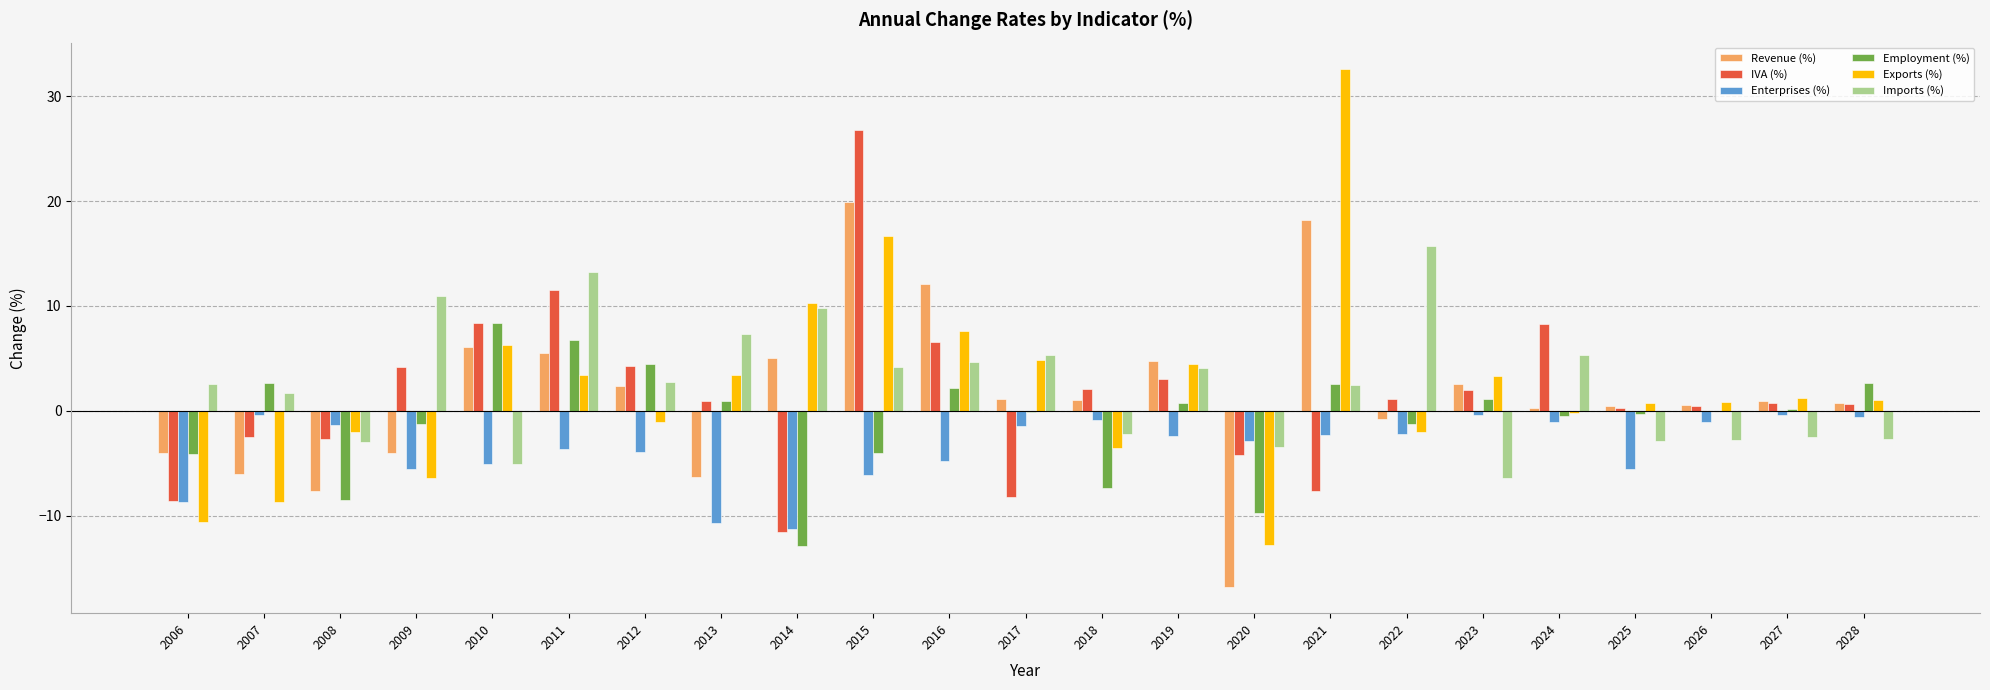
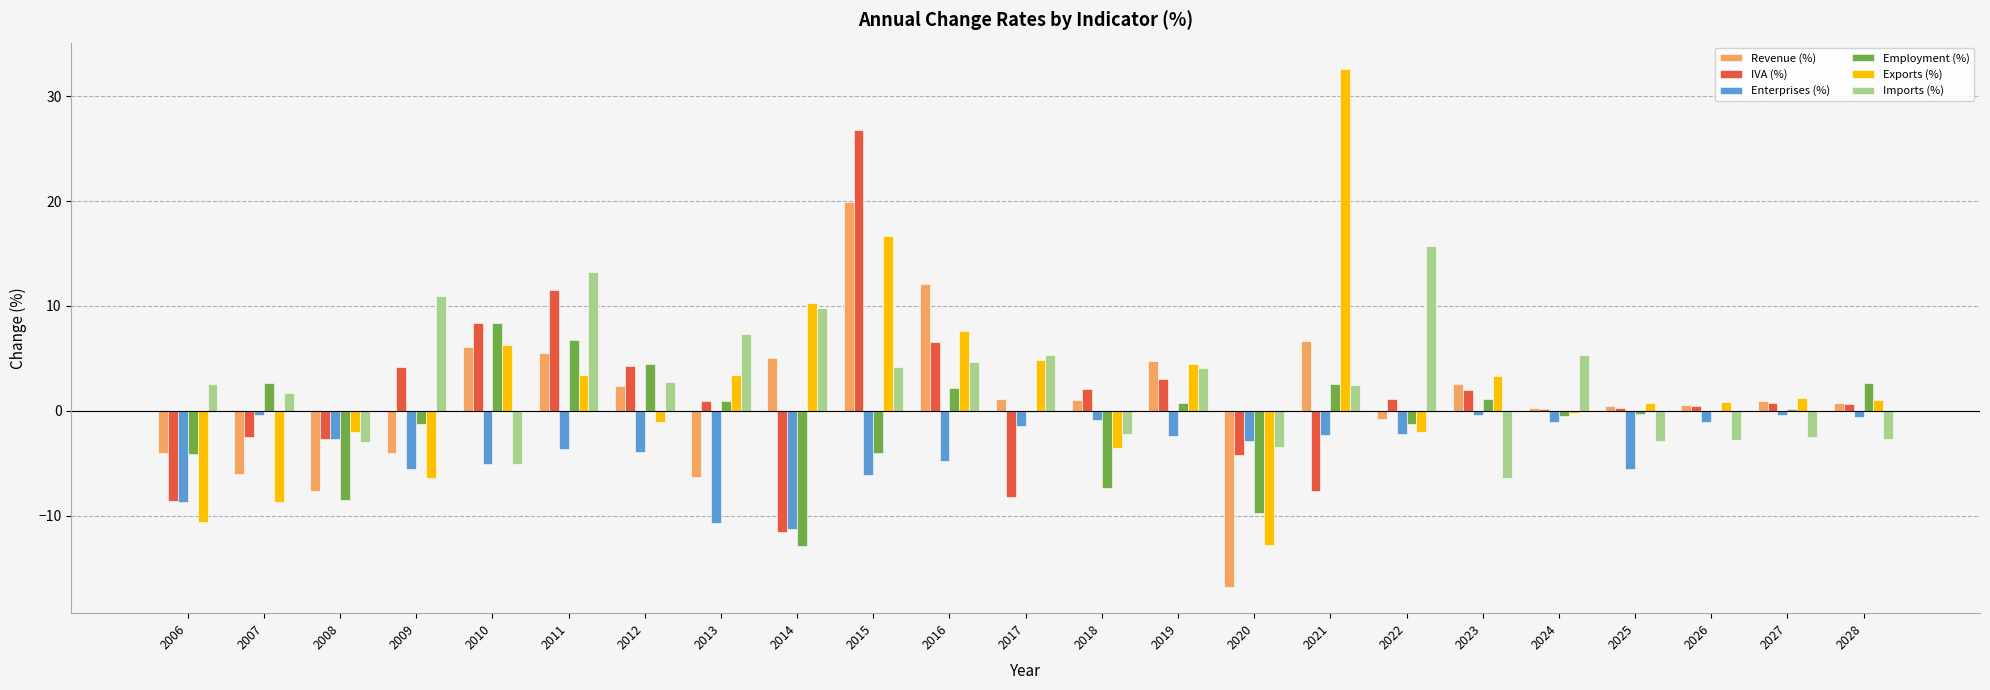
  {
    "Revenue (%)": {
      "2006": -4.1,
      "2007": -6.1,
      "2008": -7.6,
      "2009": -4.1,
      "2010": 6.1,
      "2011": 5.5,
      "2012": 2.4,
      "2013": -6.3,
      "2014": 5.1,
      "2015": 19.9,
      "2016": 12.1,
      "2017": 1.1,
      "2018": 1.1,
      "2019": 4.7,
      "2020": -16.8,
-     "2021": 18.2,
+     "2021": 6.7,
      "2022": -0.8,
      "2023": 2.5,
      "2025": 0.4,
      "2026": 0.6,
      "2027": 0.9,
      "2028": 0.8
    },
    "IVA (%)": {
      "2006": -8.6,
      "2007": -2.5,
      "2008": -2.7,
      "2009": 4.2,
      "2010": 8.4,
      "2011": 11.5,
      "2012": 4.3,
      "2013": 1.0,
      "2014": -11.5,
      "2015": 26.8,
      "2016": 6.5,
      "2017": -8.2,
      "2018": 2.1,
      "2019": 3.0,
      "2020": -4.3,
      "2021": -7.6,
      "2022": 1.2,
      "2023": 1.9,
-     "2024": 8.3,
+     "2024": 0.2,
      "2025": 0.3,
      "2026": 0.5,
      "2027": 0.7,
      "2028": 0.7
    },
    "Enterprises (%)": {
      "2006": -8.7,
      "2007": -0.4,
-     "2008": -1.4,
+     "2008": -2.7,
      "2009": -5.5,
      "2010": -5.1,
      "2011": -3.7,
      "2012": -3.9,
      "2013": -10.7,
      "2014": -11.3,
      "2015": -6.1,
      "2016": -4.8,
      "2017": -1.5,
      "2018": -0.9,
      "2019": -2.4,
      "2020": -2.8,
      "2021": -2.3,
      "2022": -2.2,
      "2023": -0.4,
      "2024": -1.0,
      "2025": -5.6,
      "2026": -1.1,
      "2027": -0.4,
      "2028": -0.6
    },
    "Employment (%)": {
      "2006": -4.1,
      "2007": 2.7,
      "2008": -8.5,
      "2009": -1.2,
      "2010": 8.4,
      "2011": 6.8,
      "2012": 4.5,
      "2013": 0.9,
      "2014": -13.0,
      "2015": -4.0,
      "2016": 2.2,
      "2018": -7.3,
      "2019": 0.7,
      "2020": -9.7,
      "2021": 2.5,
      "2022": -1.3,
      "2023": 1.1,
      "2024": -0.5,
      "2025": -0.3,
      "2028": 2.7
    },
    "Exports (%)": {
      "2006": -10.6,
      "2007": -8.7,
      "2008": -2.0,
      "2009": -6.4,
      "2010": 6.3,
      "2011": 3.4,
      "2012": -1.1,
      "2013": 3.4,
      "2014": 10.3,
      "2015": 16.7,
      "2016": 7.6,
      "2017": 4.8,
      "2018": -3.5,
      "2019": 4.4,
      "2020": -12.8,
      "2021": 32.7,
      "2022": -2.0,
      "2023": 3.3,
      "2025": 0.7,
      "2026": 0.9,
      "2027": 1.2,
      "2028": 1.1
    },
    "Imports (%)": {
      "2006": 2.6,
      "2007": 1.7,
      "2008": -3.0,
      "2009": 10.9,
      "2010": -5.1,
      "2011": 13.2,
      "2012": 2.8,
      "2013": 7.3,
      "2014": 9.8,
      "2015": 4.2,
      "2016": 4.6,
      "2017": 5.3,
      "2018": -2.2,
      "2019": 4.1,
      "2020": -3.5,
      "2021": 2.5,
      "2022": 15.7,
      "2023": -6.5,
      "2024": 5.3,
      "2025": -2.9,
      "2026": -2.8,
      "2027": -2.5,
      "2028": -2.7
    }
  }
